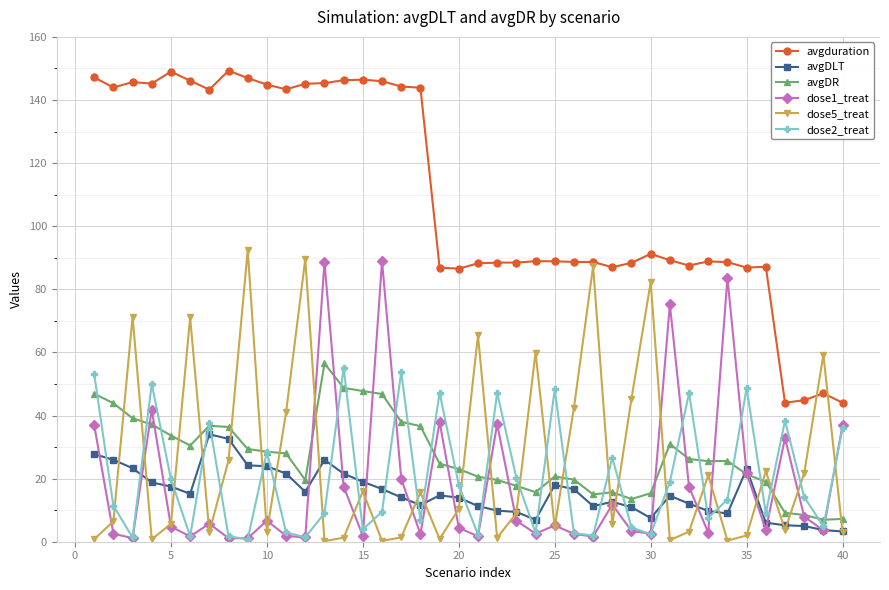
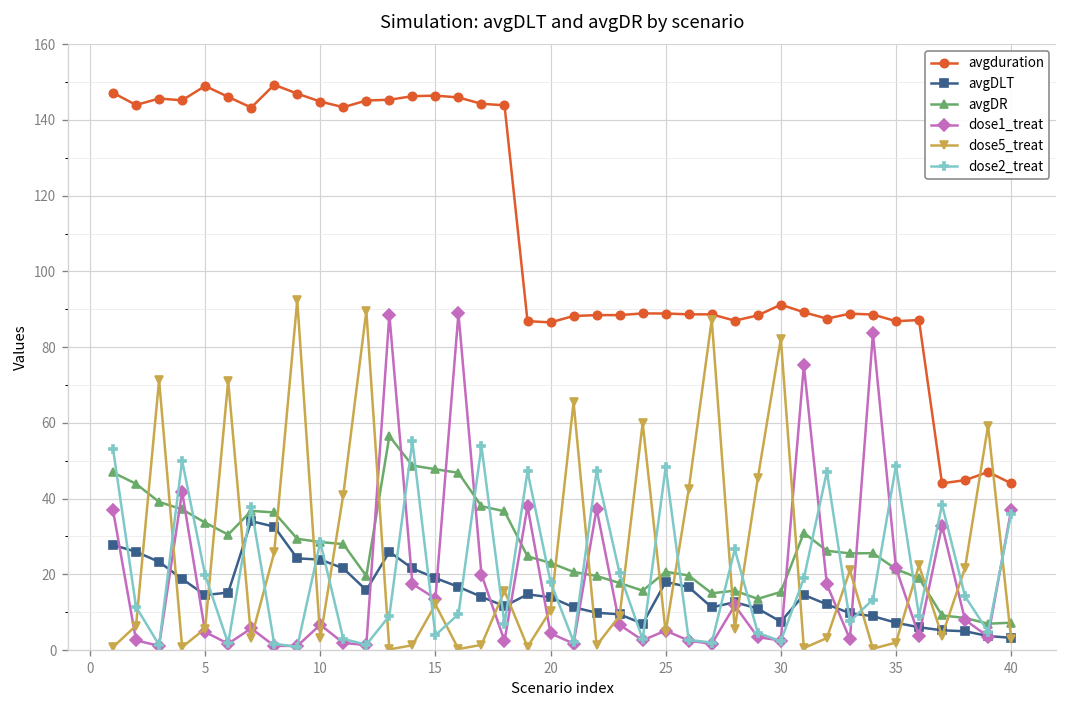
  {
    "avgduration": {
      "5": 149,
      "10": 145,
      "15": 146,
      "20": 87,
      "25": 89,
      "30": 91,
      "35": 87,
      "40": 44
    },
    "avgDLT": {
-     "5": 17,
+     "5": 15,
      "10": 24,
      "15": 19,
      "20": 14,
      "25": 18,
      "30": 8,
-     "35": 23
+     "35": 7
    },
    "avgDR": {
      "5": 34,
      "15": 48,
      "20": 23,
      "25": 21,
      "30": 15,
      "40": 7
    },
    "dose1_treat": {
      "5": 5,
      "10": 7,
-     "15": 2,
+     "15": 14,
      "20": 4,
      "40": 37
    },
    "dose5_treat": {
      "5": 6,
      "10": 3,
-     "15": 16,
+     "15": 12,
      "20": 10,
      "30": 82,
      "35": 2
    },
    "dose2_treat": {
      "5": 20,
      "15": 4,
      "20": 18,
      "25": 48,
      "35": 49,
      "40": 36
    }
  }
